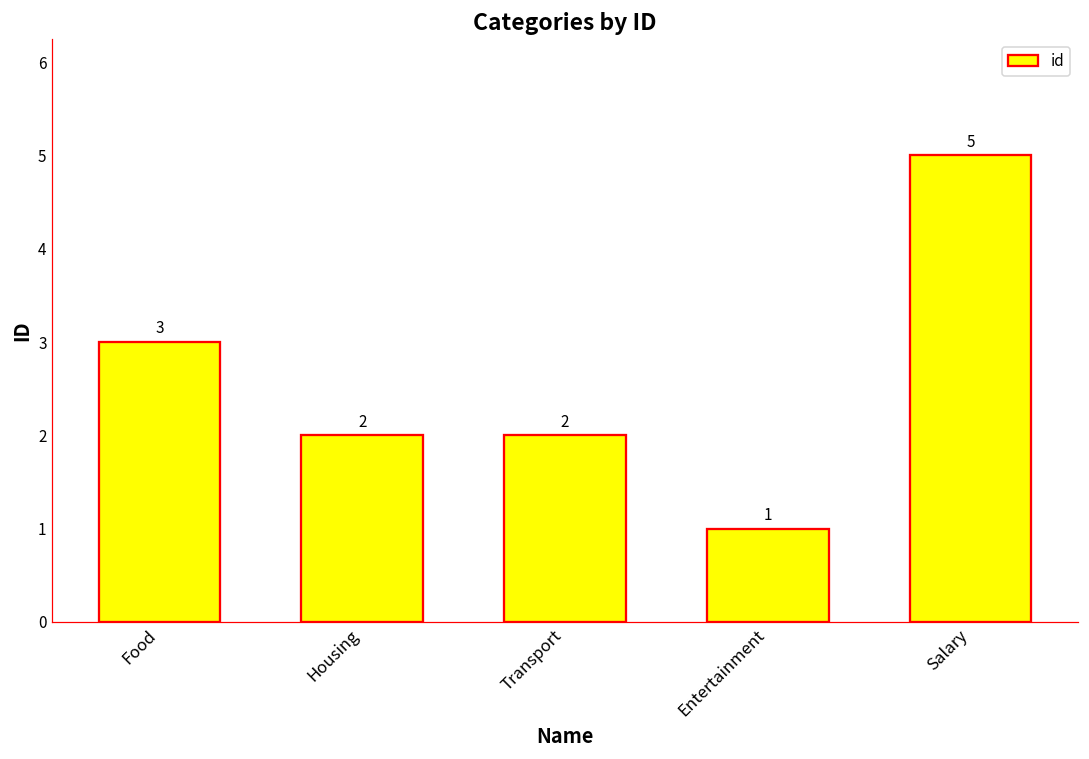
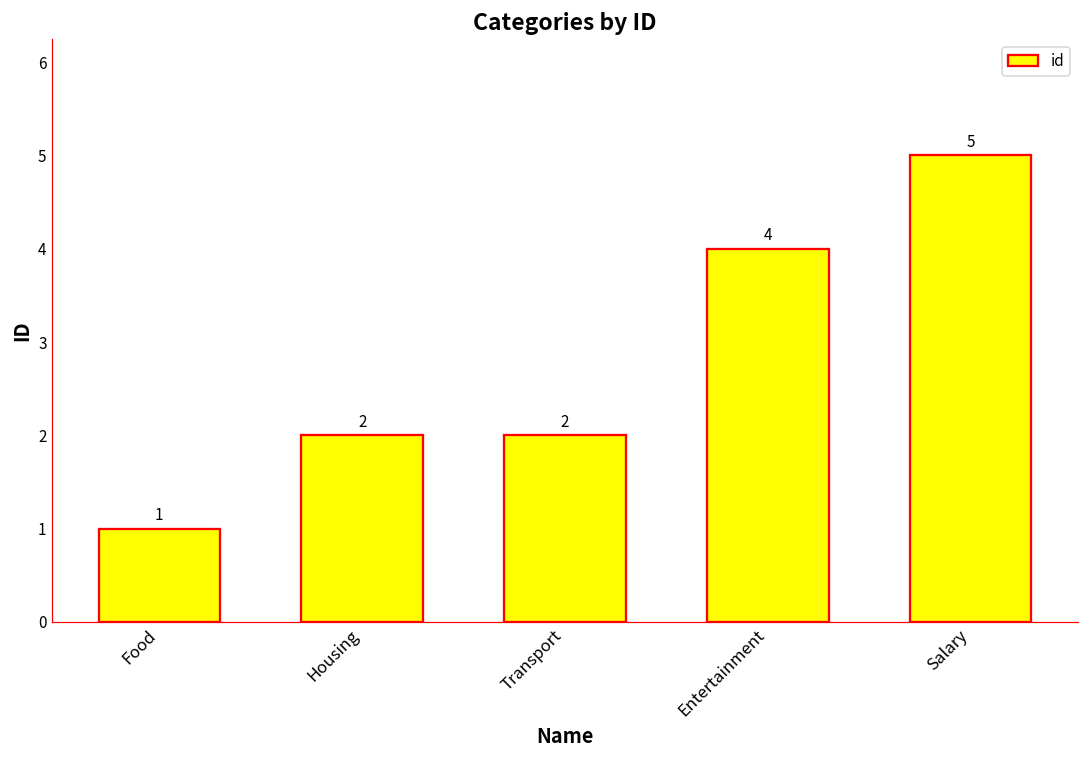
  {
-   "Food": 3,
+   "Food": 1,
    "Housing": 2,
    "Transport": 2,
-   "Entertainment": 1,
+   "Entertainment": 4,
    "Salary": 5
  }
